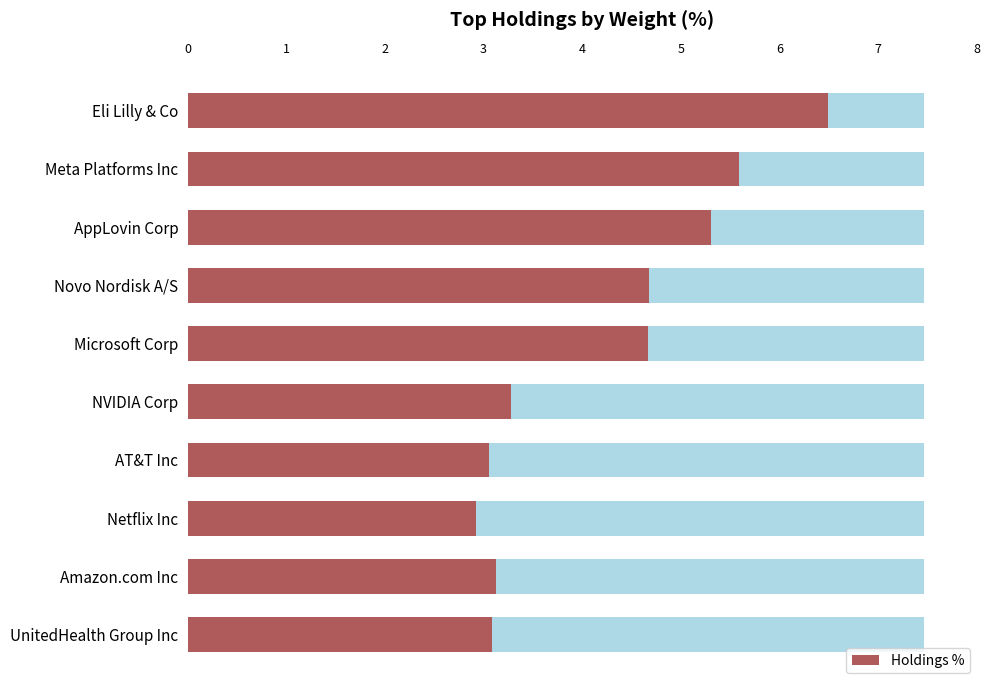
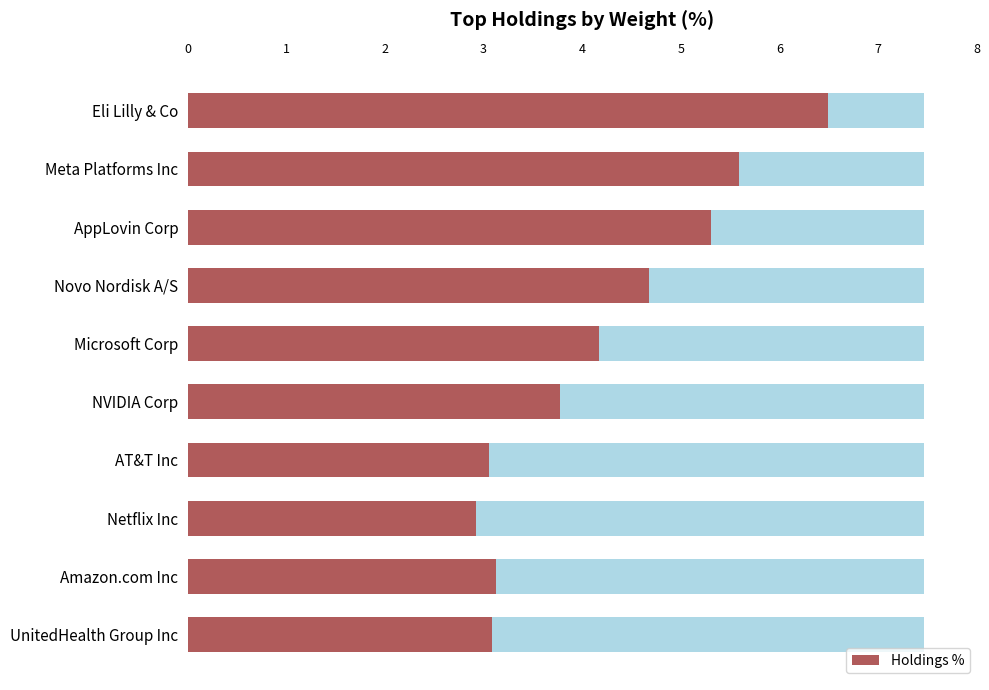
  {
    "Holdings %": {
-     "Microsoft Corp": 4.7,
-     "NVIDIA Corp": 3.3
+     "Microsoft Corp": 4.2,
+     "NVIDIA Corp": 3.8
    }
  }
